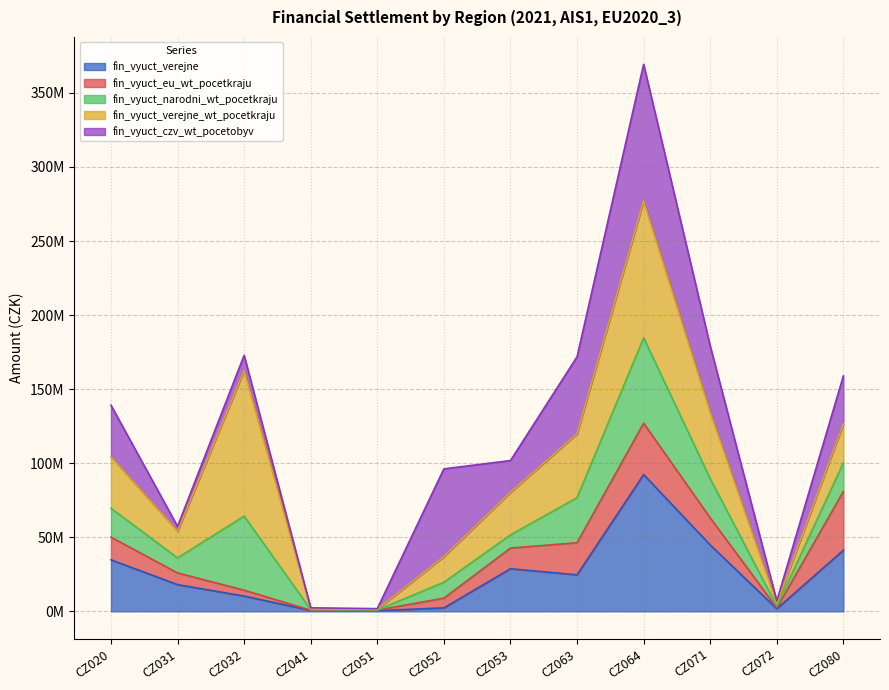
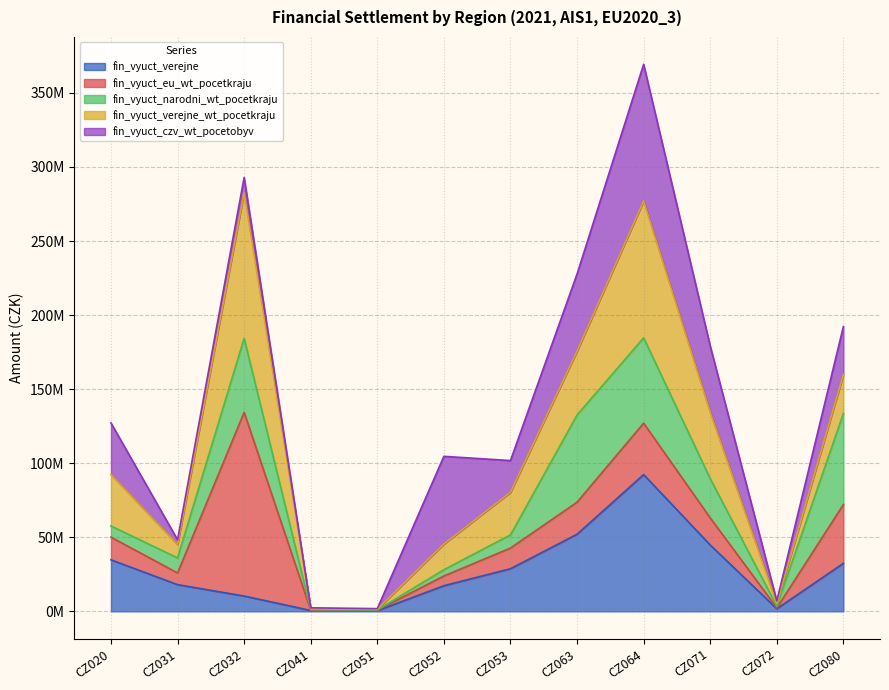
  {
    "fin_vyuct_verejne": {
      "CZ020": 35000000,
      "CZ031": 18000000,
      "CZ032": 10000000,
-     "CZ052": 2000000,
+     "CZ052": 17000000,
      "CZ053": 29000000,
-     "CZ063": 25000000,
+     "CZ063": 52000000,
      "CZ064": 92000000,
      "CZ071": 45000000,
-     "CZ080": 41000000
+     "CZ080": 32000000
    },
    "fin_vyuct_eu_wt_pocetkraju": {
      "CZ020": 15000000,
      "CZ031": 8000000,
-     "CZ032": 4000000,
+     "CZ032": 124000000,
      "CZ052": 7000000,
      "CZ053": 14000000,
      "CZ063": 22000000,
      "CZ064": 35000000,
      "CZ071": 18000000,
      "CZ080": 40000000
    },
    "fin_vyuct_narodni_wt_pocetkraju": {
-     "CZ020": 19000000,
+     "CZ020": 8000000,
      "CZ031": 10000000,
      "CZ032": 50000000,
-     "CZ052": 11000000,
+     "CZ052": 4000000,
      "CZ053": 9000000,
-     "CZ063": 30000000,
+     "CZ063": 59000000,
      "CZ064": 58000000,
      "CZ071": 26000000,
-     "CZ080": 19000000
+     "CZ080": 61000000
    },
    "fin_vyuct_verejne_wt_pocetkraju": {
      "CZ020": 35000000,
-     "CZ031": 18000000,
+     "CZ031": 9000000,
      "CZ032": 98000000,
      "CZ052": 17000000,
      "CZ053": 29000000,
      "CZ063": 43000000,
      "CZ064": 92000000,
      "CZ071": 45000000,
      "CZ072": 2000000,
      "CZ080": 26000000
    },
    "fin_vyuct_czv_wt_pocetobyv": {
      "CZ020": 35000000,
      "CZ031": 3000000,
      "CZ032": 10000000,
      "CZ052": 59000000,
      "CZ053": 21000000,
      "CZ063": 52000000,
      "CZ064": 92000000,
      "CZ071": 45000000,
      "CZ072": 2000000,
      "CZ080": 32000000
    }
  }
